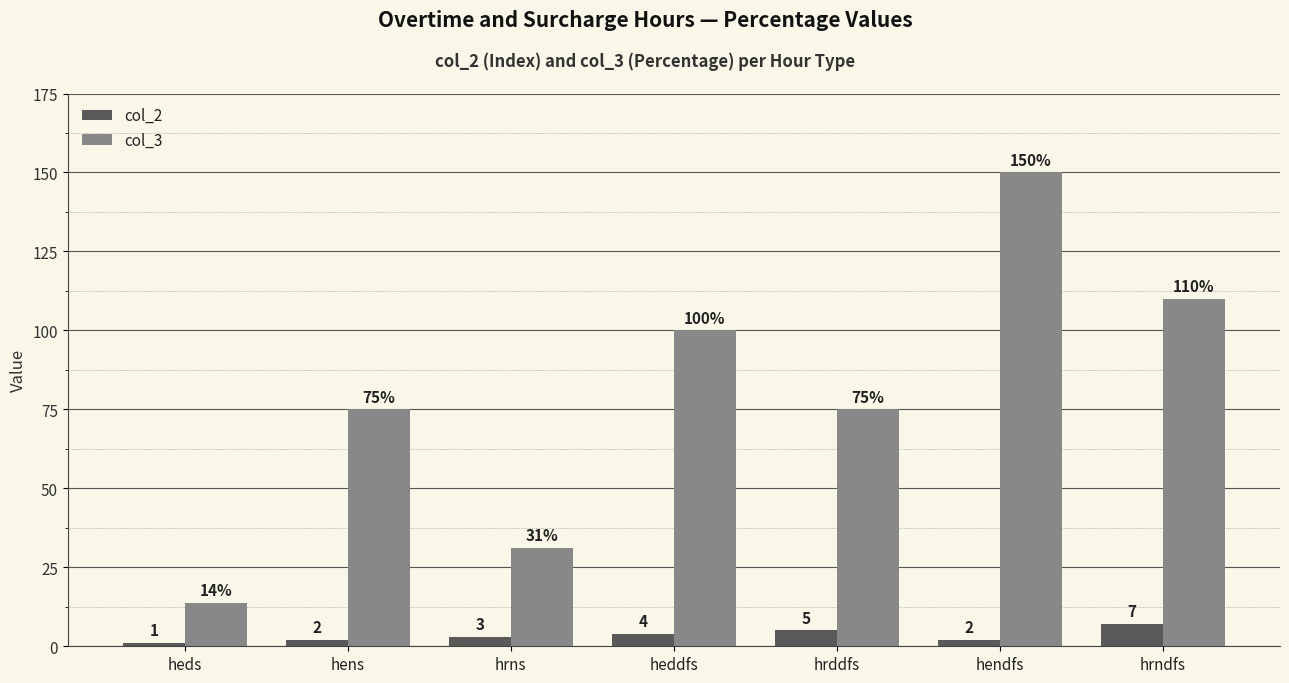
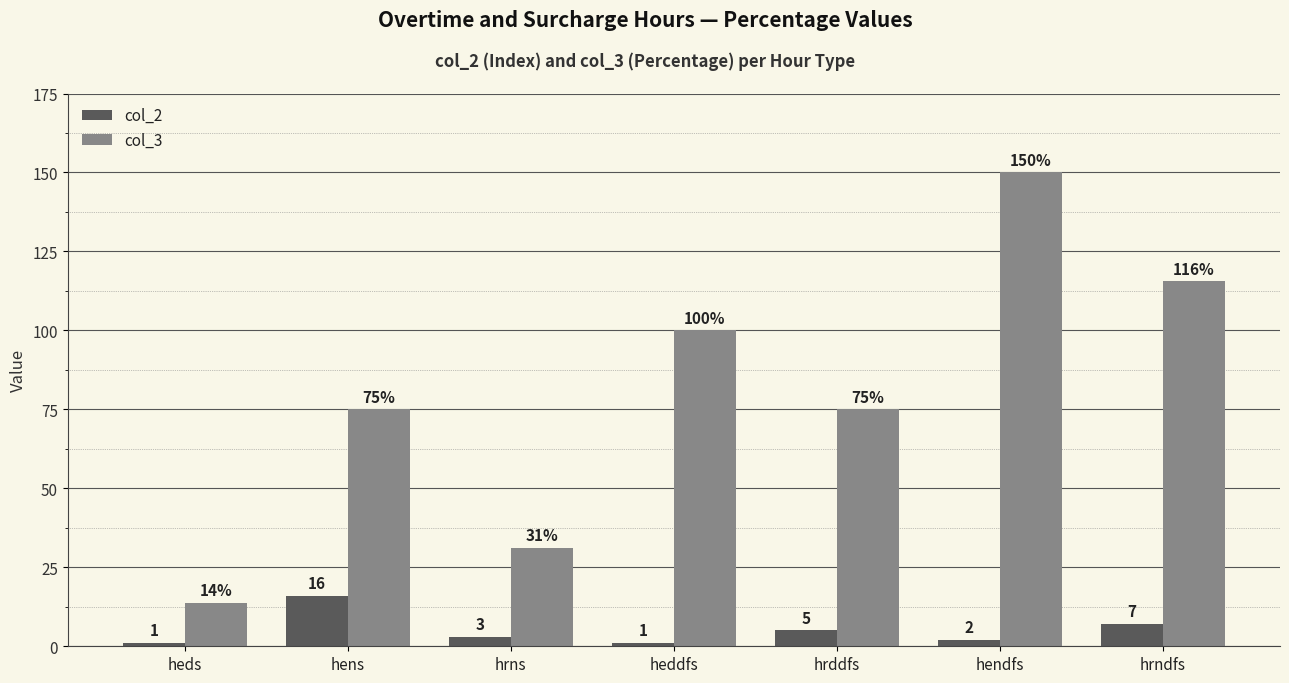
  {
    "col_2": {
      "heds": "1",
-     "hens": "2",
+     "hens": "16",
      "hrns": "3",
-     "heddfs": "4",
+     "heddfs": "1",
      "hrddfs": "5",
      "hendfs": "2",
      "hrndfs": "7"
    },
    "col_3": {
      "heds": "14%",
      "hens": "75%",
      "hrns": "31%",
      "heddfs": "100%",
      "hrddfs": "75%",
      "hendfs": "150%",
-     "hrndfs": "110%"
+     "hrndfs": "116%"
    }
  }
